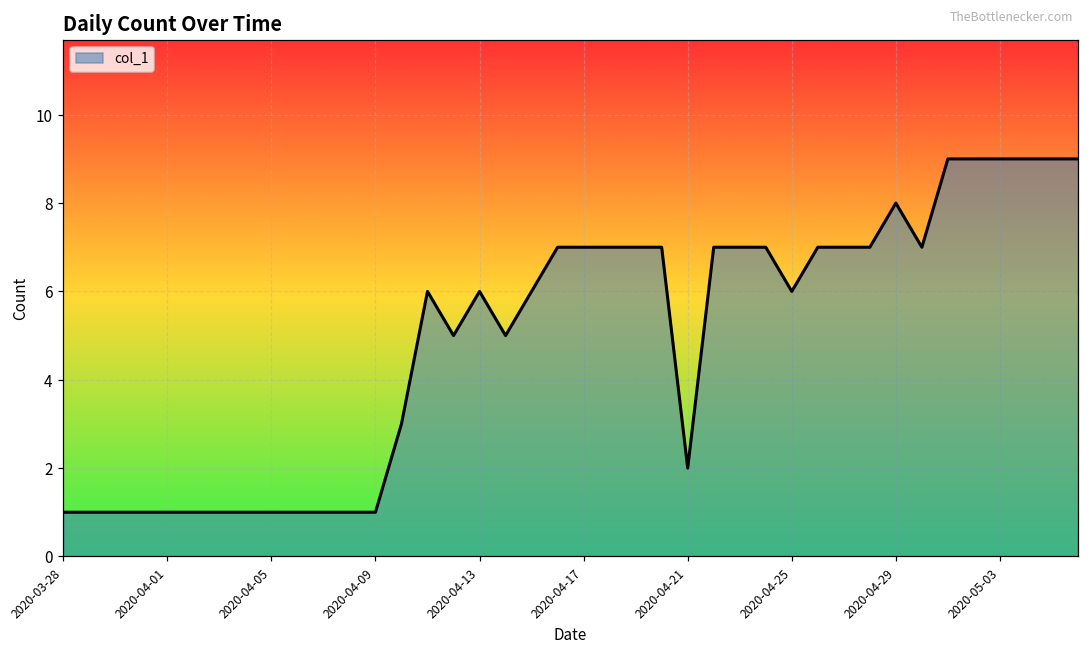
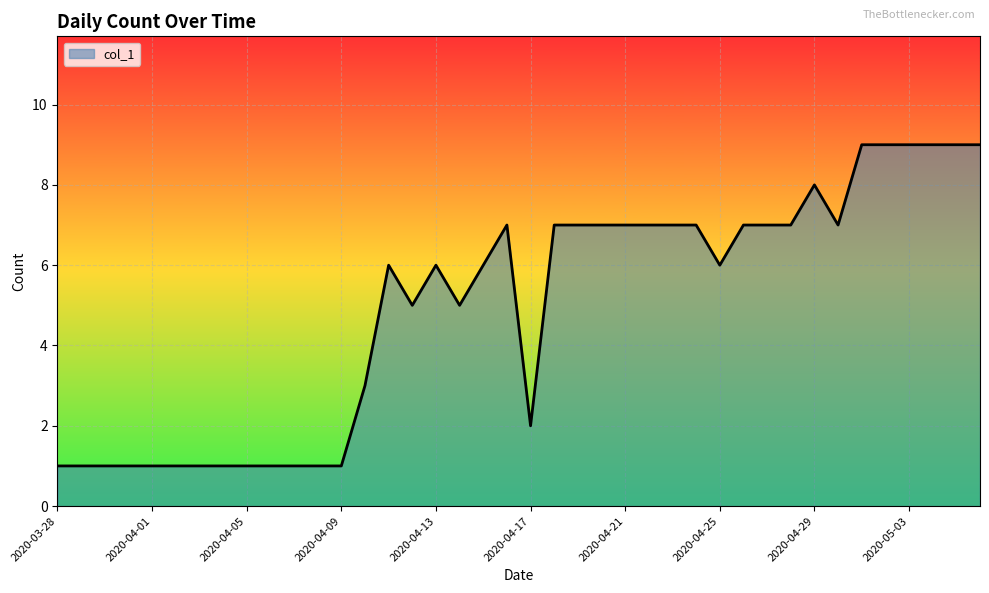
  {
    "2020-03-28": 1,
    "2020-04-01": 1,
    "2020-04-05": 1,
    "2020-04-09": 1,
    "2020-04-13": 6,
-   "2020-04-17": 7,
-   "2020-04-21": 2,
+   "2020-04-17": 2,
+   "2020-04-21": 7,
    "2020-04-25": 6,
    "2020-04-29": 8,
    "2020-05-03": 9
  }
